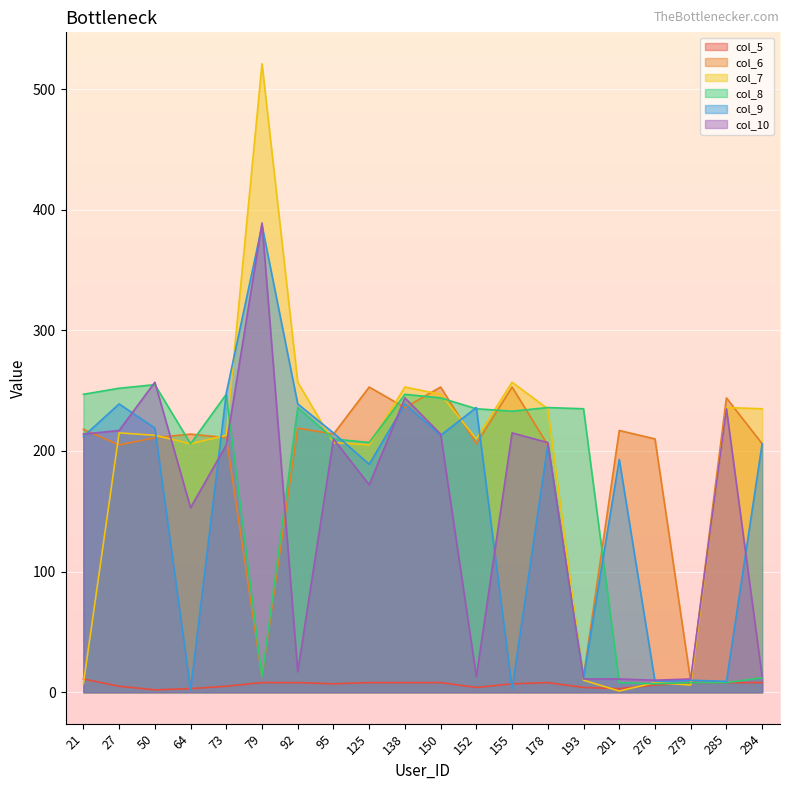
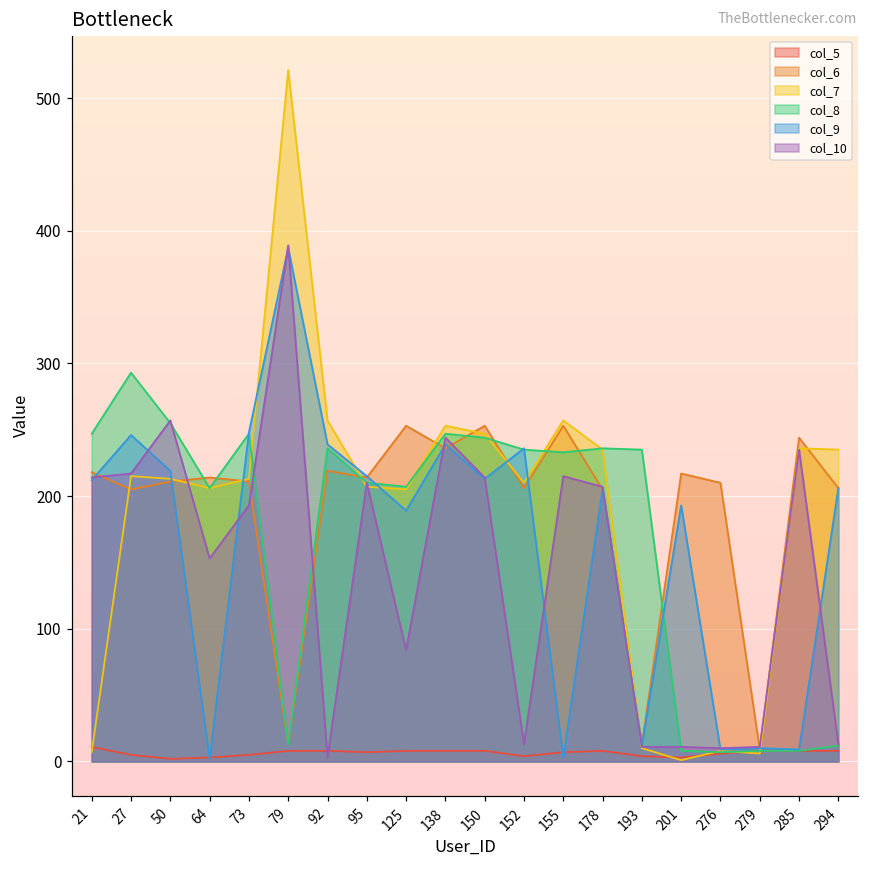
  {
    "col_8": {
      "21": 247,
-     "27": 252,
+     "27": 293,
      "92": 236,
      "138": 247,
      "150": 244,
      "155": 233,
      "193": 235,
      "201": 8
    },
    "col_9": {
-     "27": 239,
+     "27": 246,
      "50": 219,
      "92": 239,
      "125": 189,
      "138": 239,
      "155": 3,
      "201": 193
    },
    "col_10": {
      "64": 153,
-     "73": 205,
-     "92": 17,
-     "125": 172,
+     "73": 193,
+     "92": 3,
+     "125": 84,
      "138": 244,
      "152": 13,
      "155": 215,
      "201": 11
    }
  }
